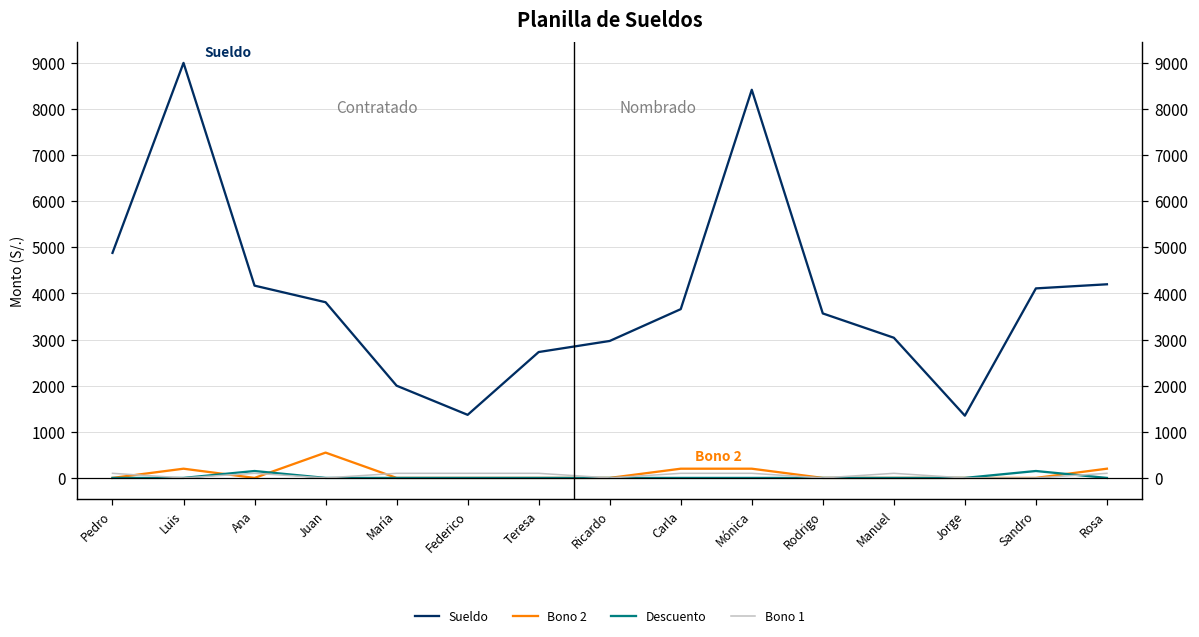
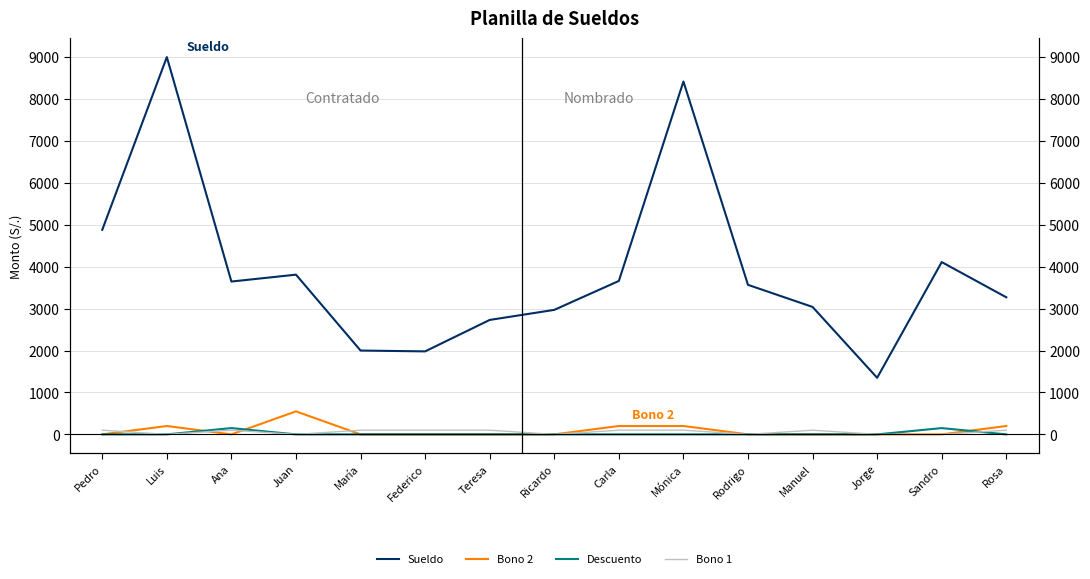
  {
    "Sueldo": {
      "Pedro": 4900,
      "Luis": 9000,
-     "Ana": 4200,
+     "Ana": 3600,
      "Juan": 3800,
      "María": 2000,
-     "Federico": 1400,
+     "Federico": 2000,
      "Teresa": 2700,
      "Ricardo": 3000,
      "Carla": 3700,
      "Mónica": 8400,
      "Rodrigo": 3600,
      "Manuel": 3000,
      "Jorge": 1400,
      "Sandro": 4100,
-     "Rosa": 4200
+     "Rosa": 3300
    },
    "Bono 2": {
      "Luis": 200,
      "Ana": 0,
      "Juan": 500,
      "Carla": 200,
      "Rosa": 200
    },
    "Descuento": {
      "Carla": 0,
      "Mónica": 0,
      "Sandro": 200,
      "Rosa": 0
    },
    "Bono 1": {
      "Pedro": 100,
      "María": 100,
      "Federico": 100,
      "Teresa": 100,
      "Carla": 100,
      "Mónica": 100,
      "Manuel": 100,
      "Rosa": 100
    }
  }
